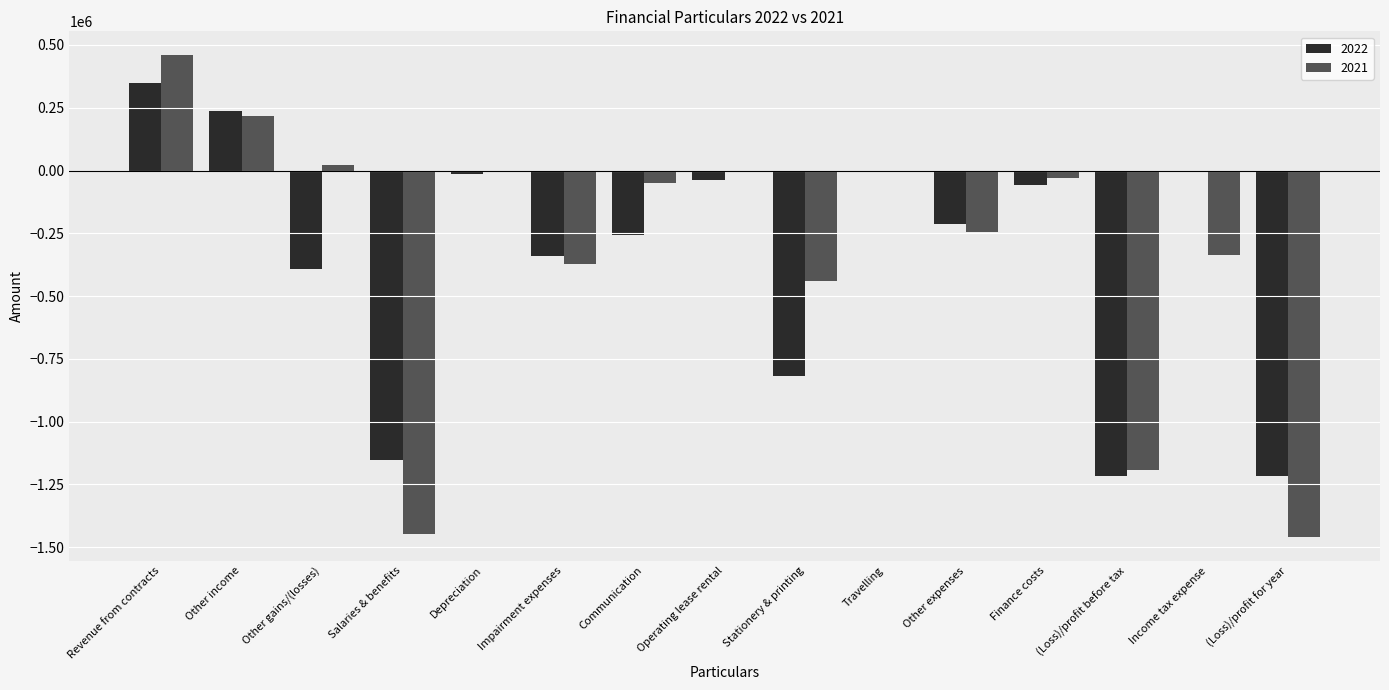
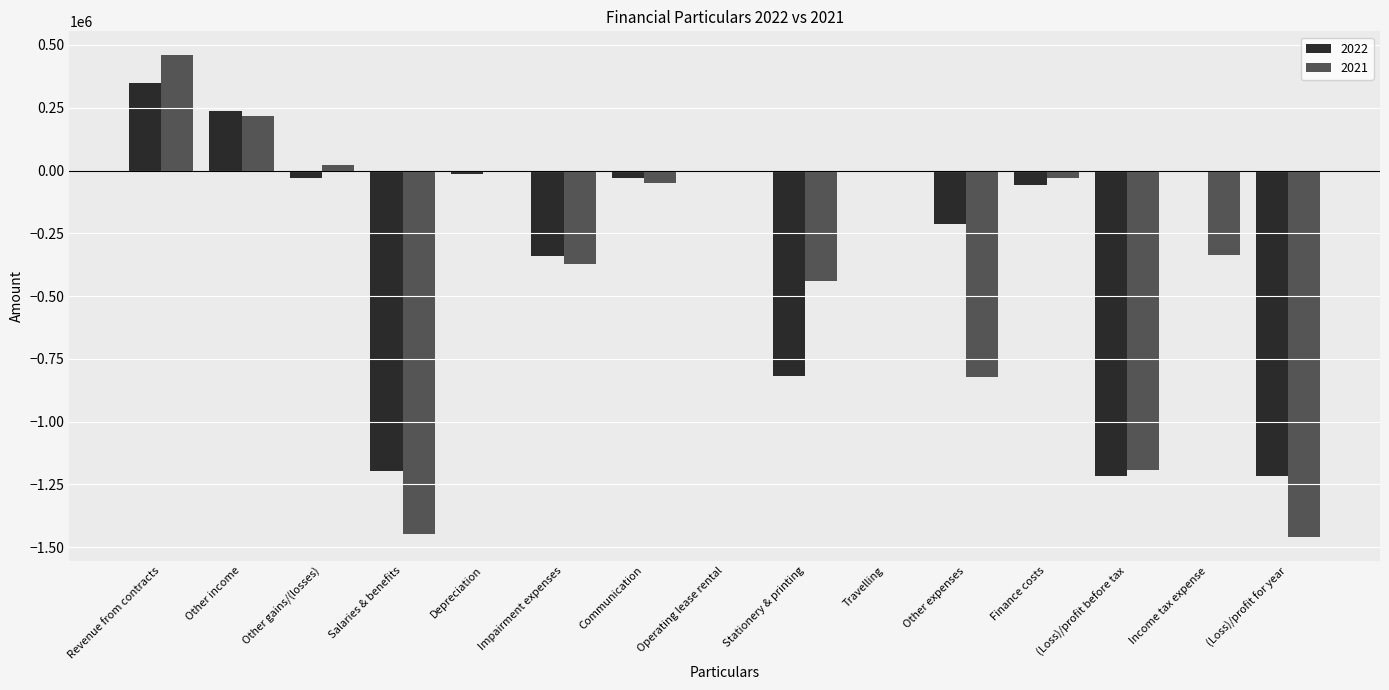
  {
    "2022": {
      "Revenue from contracts": 350000,
      "Other income": 240000,
-     "Other gains/(losses)": -390000,
-     "Salaries & benefits": -1150000,
+     "Other gains/(losses)": -30000,
+     "Salaries & benefits": -1200000,
      "Depreciation": -20000,
      "Impairment expenses": -340000,
-     "Communication": -260000,
-     "Operating lease rental": -40000,
+     "Communication": -30000,
+     "Operating lease rental": 0,
      "Stationery & printing": -820000,
      "Other expenses": -210000,
      "Finance costs": -60000,
      "(Loss)/profit before tax": -1220000,
      "Income tax expense": 0,
      "(Loss)/profit for year": -1220000
    },
    "2021": {
      "Revenue from contracts": 460000,
      "Other income": 220000,
      "Other gains/(losses)": 20000,
      "Salaries & benefits": -1450000,
      "Impairment expenses": -370000,
      "Communication": -50000,
      "Stationery & printing": -440000,
-     "Other expenses": -250000,
+     "Other expenses": -820000,
      "Finance costs": -30000,
      "(Loss)/profit before tax": -1190000,
      "Income tax expense": -330000,
      "(Loss)/profit for year": -1460000
    }
  }
